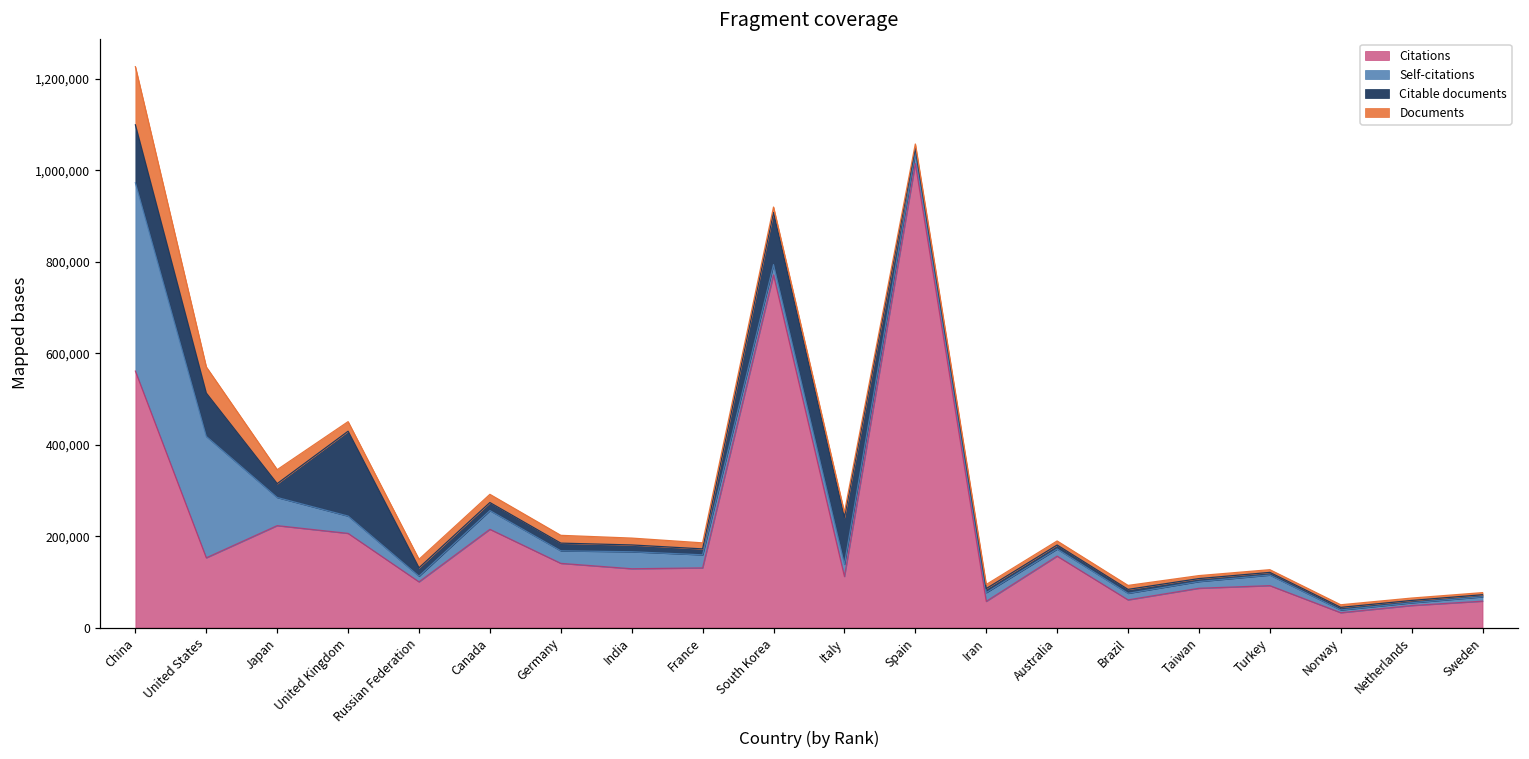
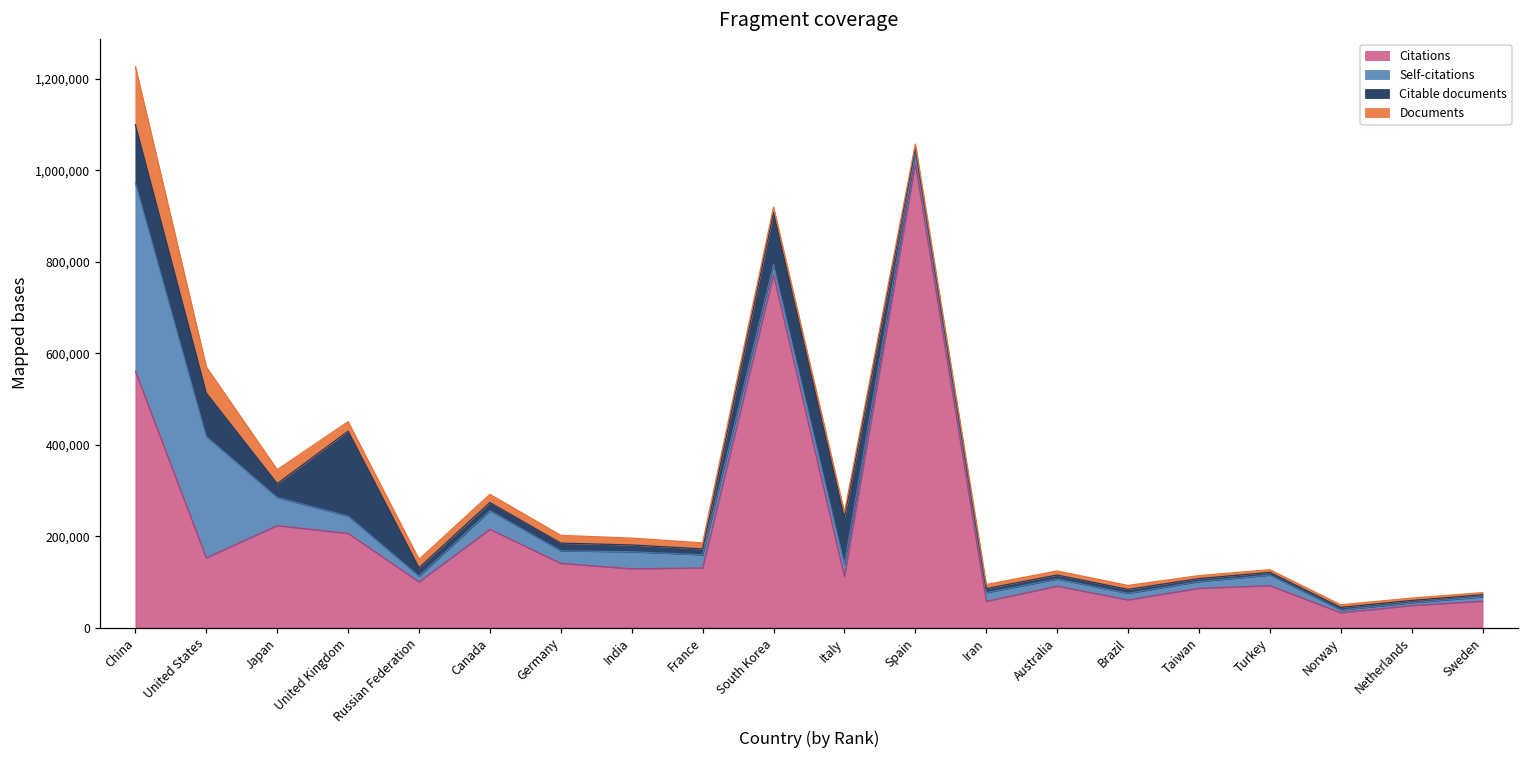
  {
    "Citations": {
      "China": "560,000",
      "United States": "150,000",
      "Japan": "220,000",
      "United Kingdom": "210,000",
      "Russian Federation": "100,000",
      "Canada": "220,000",
      "Germany": "140,000",
      "India": "130,000",
      "France": "130,000",
      "South Korea": "770,000",
      "Italy": "110,000",
      "Spain": "1,010,000",
      "Iran": "60,000",
-     "Australia": "160,000",
+     "Australia": "90,000",
      "Brazil": "60,000",
      "Taiwan": "90,000",
      "Turkey": "90,000",
      "Sweden": "60,000"
    },
    "Self-citations": {
      "China": "410,000",
      "United States": "270,000",
      "Japan": "60,000",
      "United Kingdom": "40,000",
      "Russian Federation": "10,000",
      "Canada": "40,000",
      "Germany": "30,000",
      "India": "40,000",
      "France": "30,000",
      "South Korea": "20,000",
      "Italy": "30,000",
      "Spain": "20,000",
      "Iran": "20,000",
      "Australia": "20,000",
      "Brazil": "10,000",
      "Taiwan": "10,000"
    },
    "Citable documents": {
      "China": "130,000",
      "United States": "90,000",
      "Japan": "30,000",
      "United Kingdom": "190,000",
      "Russian Federation": "20,000",
      "Canada": "20,000",
      "Germany": "20,000",
      "India": "10,000",
      "France": "10,000",
      "South Korea": "110,000",
      "Italy": "100,000",
      "Spain": "10,000",
      "Iran": "10,000",
      "Australia": "10,000",
      "Brazil": "10,000",
      "Taiwan": "10,000"
    },
    "Documents": {
      "China": "130,000",
      "United States": "60,000",
      "Japan": "30,000",
      "United Kingdom": "20,000",
      "Russian Federation": "20,000",
      "Canada": "20,000",
      "Germany": "20,000",
      "India": "20,000",
      "France": "10,000",
      "South Korea": "10,000",
      "Italy": "10,000",
      "Spain": "10,000",
      "Iran": "10,000",
      "Australia": "10,000",
      "Brazil": "10,000",
      "Taiwan": "10,000"
    }
  }
